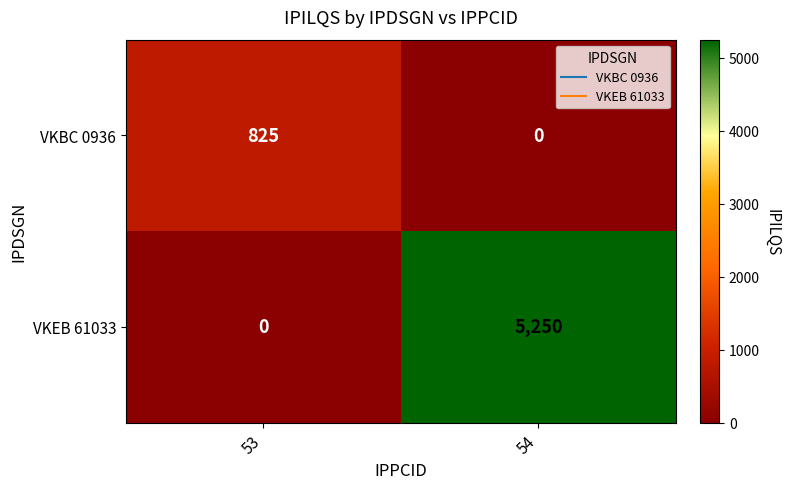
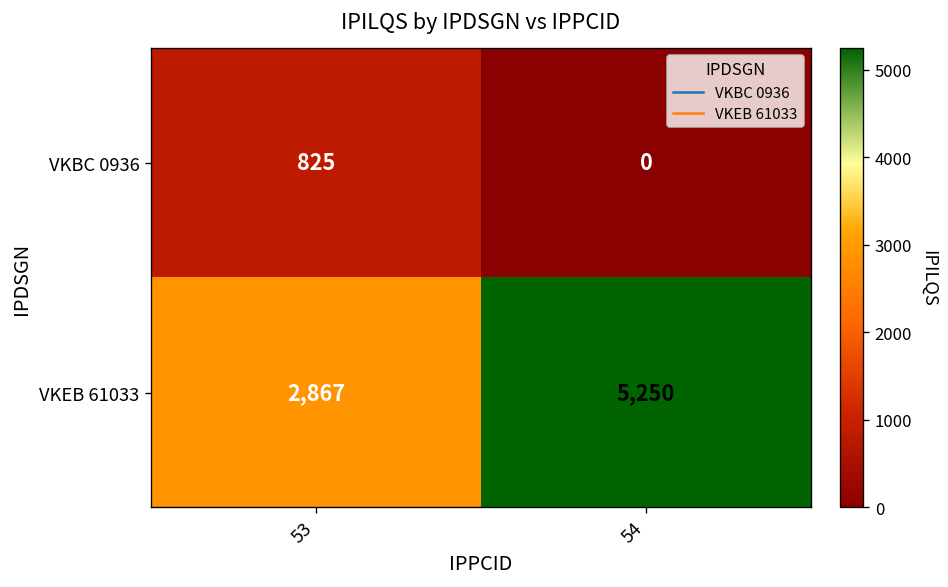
  {
    "VKBC 0936": {
      "53": "825",
      "54": "0"
    },
    "VKEB 61033": {
-     "53": "0",
+     "53": "2,867",
      "54": "5,250"
    }
  }
